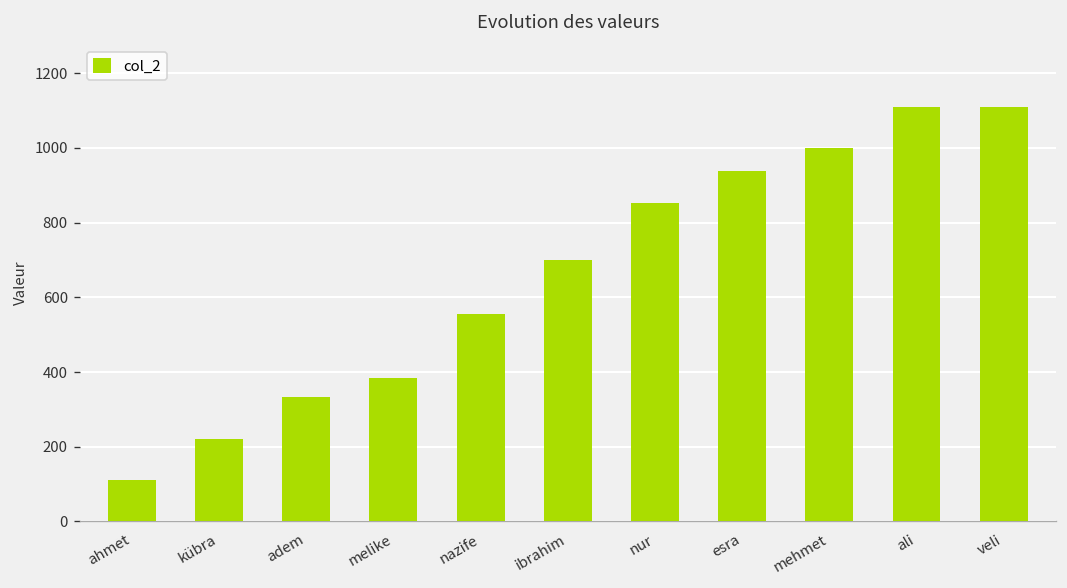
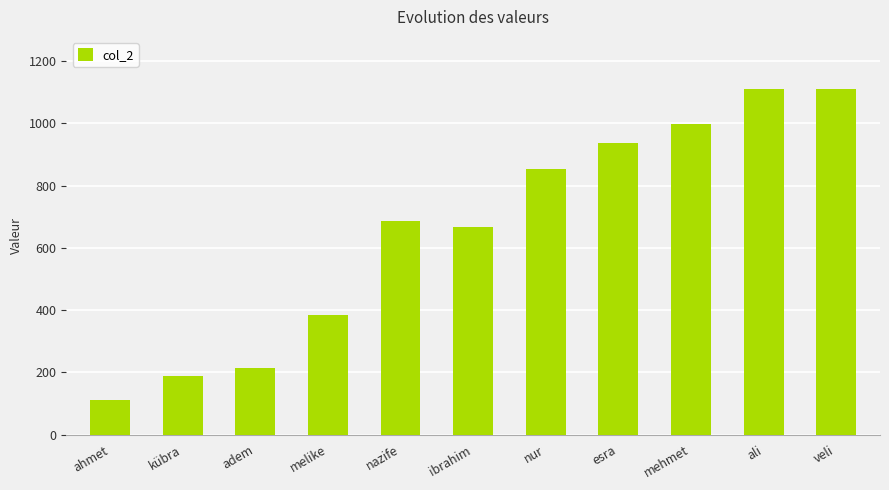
  {
    "ahmet": 110,
-   "kübra": 220,
-   "adem": 330,
+   "kübra": 190,
+   "adem": 210,
    "melike": 380,
-   "nazife": 560,
-   "ibrahim": 700,
+   "nazife": 690,
+   "ibrahim": 670,
    "nur": 850,
    "esra": 940,
    "mehmet": 1000,
    "ali": 1110,
    "veli": 1110
  }
